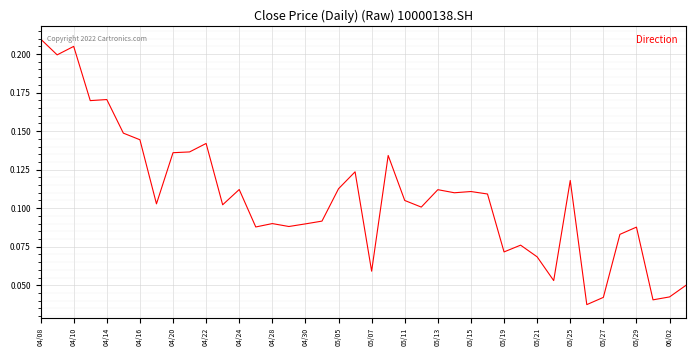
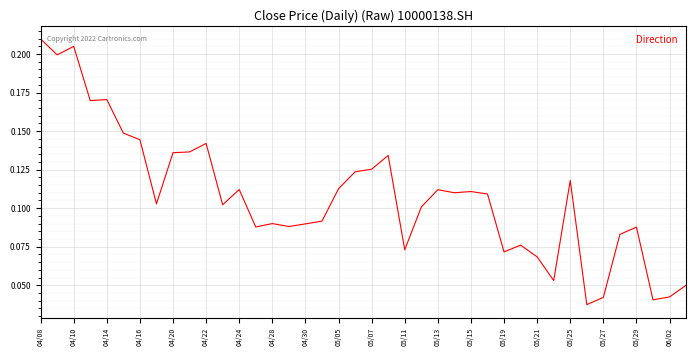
  {
    "04/08": 0.210,
    "04/14": 0.171,
    "04/16": 0.144,
    "04/20": 0.136,
    "04/22": 0.142,
    "04/24": 0.112,
    "04/28": 0.090,
    "04/30": 0.090,
    "05/05": 0.113,
-   "05/07": 0.059,
-   "05/11": 0.105,
+   "05/07": 0.125,
+   "05/11": 0.073,
    "05/13": 0.112,
    "05/15": 0.111,
    "05/19": 0.072,
    "05/21": 0.068,
    "05/25": 0.118,
    "05/27": 0.042,
    "05/29": 0.088,
    "06/02": 0.042
  }
